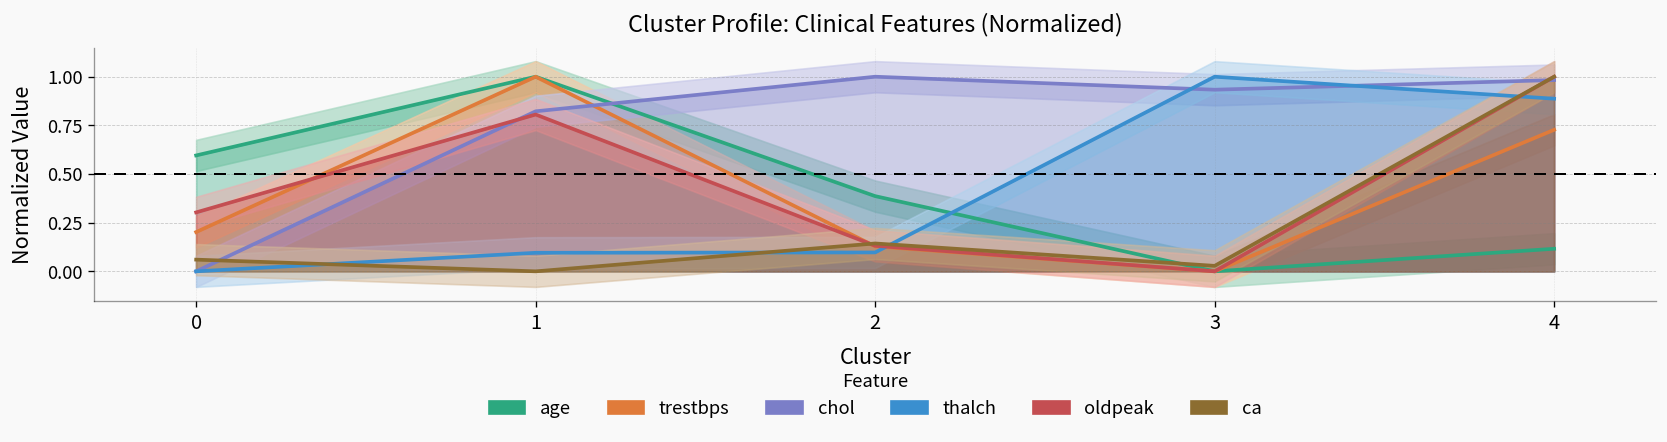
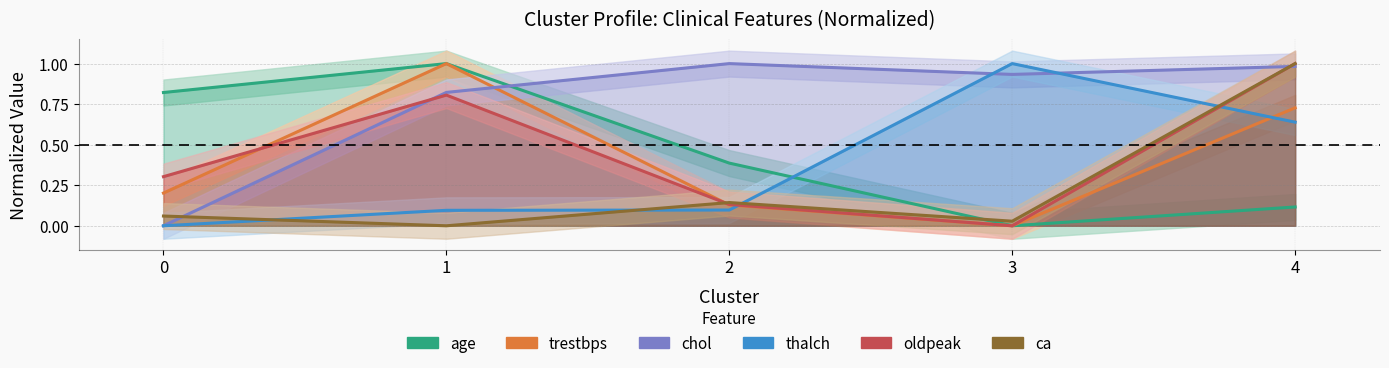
  {
    "age": {
-     "0": 0.60,
+     "0": 0.82,
      "2": 0.39,
      "4": 0.12
    },
    "chol": {
      "1": 0.82,
      "2": 1.00,
      "3": 0.93,
      "4": 0.98
    },
    "thalch": {
      "2": 0.10,
-     "4": 0.89
+     "4": 0.64
    },
    "ca": {
      "0": 0.06,
      "1": 0.00,
      "3": 0.03
    }
  }
